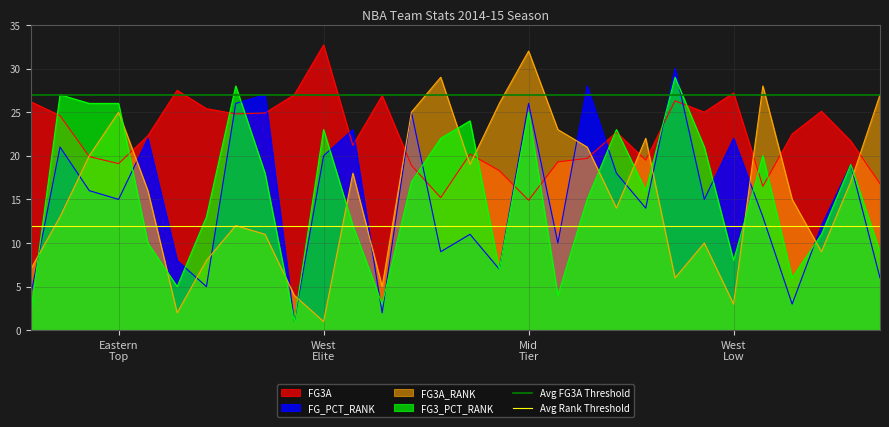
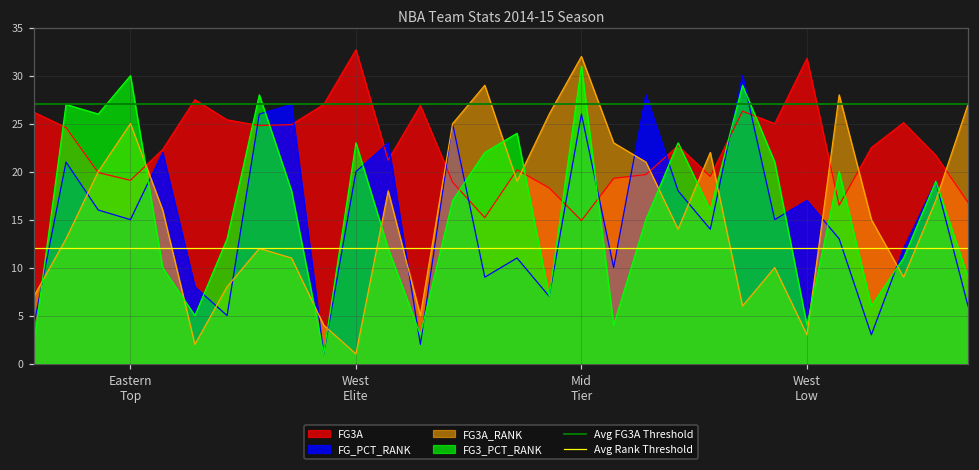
  {
    "FG3A": {
      "Eastern Top": 19,
      "West Elite": 33,
      "Mid Tier": 15,
-     "West Low": 27
+     "West Low": 32
    },
    "FG_PCT_RANK": {
      "Eastern Top": 15,
      "West Elite": 20,
      "Mid Tier": 26,
-     "West Low": 22
+     "West Low": 17
    },
    "FG3A_RANK": {
      "Eastern Top": 25,
      "West Elite": 1,
      "Mid Tier": 32,
      "West Low": 3
    },
    "FG3_PCT_RANK": {
-     "Eastern Top": 26,
+     "Eastern Top": 30,
      "West Elite": 23,
-     "Mid Tier": 25,
-     "West Low": 8
+     "Mid Tier": 31,
+     "West Low": 4
    }
  }
